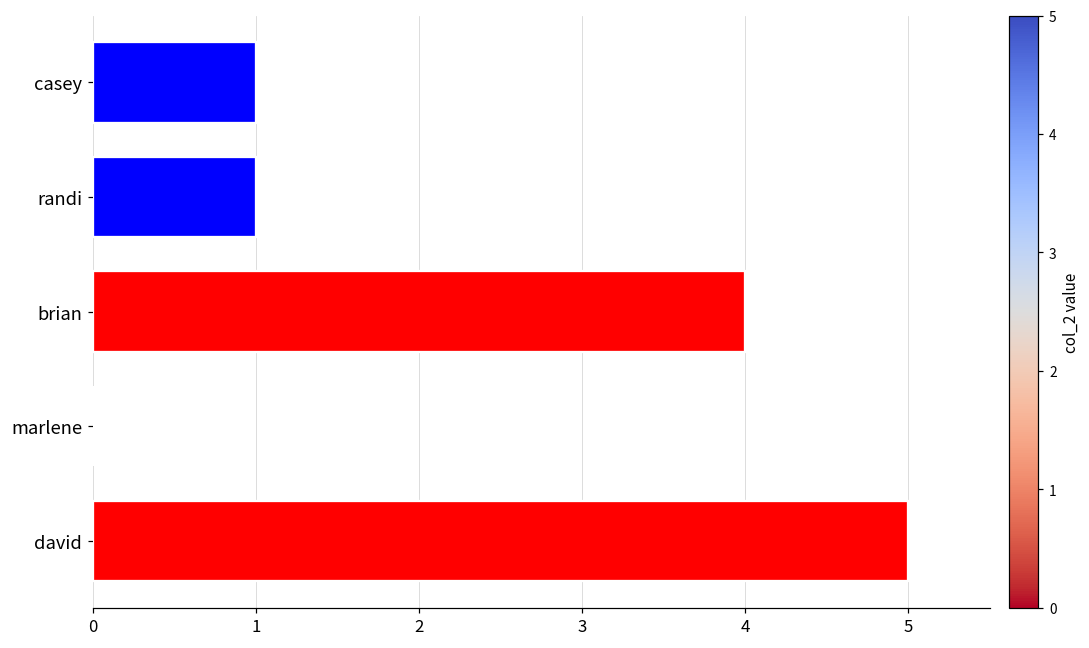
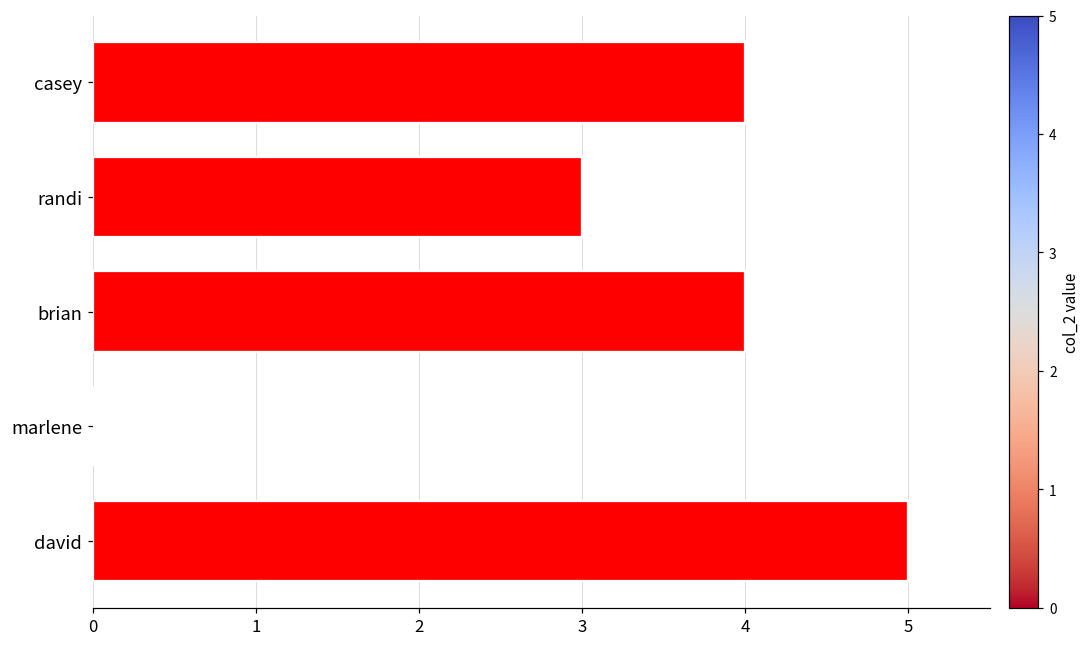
  {
-   "casey": 1,
-   "randi": 1,
+   "casey": 4,
+   "randi": 3,
    "brian": 4,
    "marlene": 0,
    "david": 5
  }
